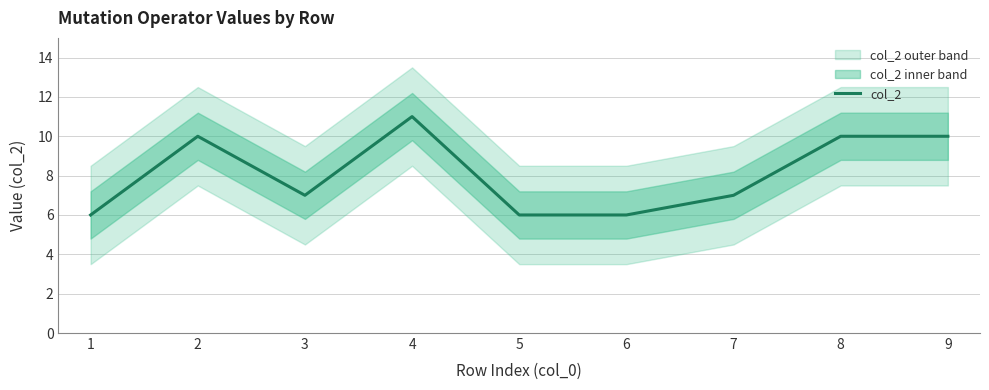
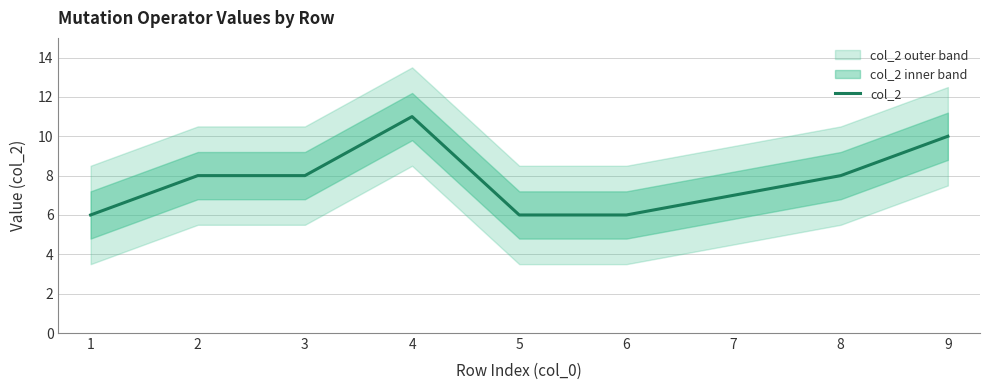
  {
    "col_2": {
      "1": 6,
-     "2": 10,
-     "3": 7,
+     "2": 8,
+     "3": 8,
      "4": 11,
      "5": 6,
      "6": 6,
      "7": 7,
-     "8": 10,
+     "8": 8,
      "9": 10
    }
  }
